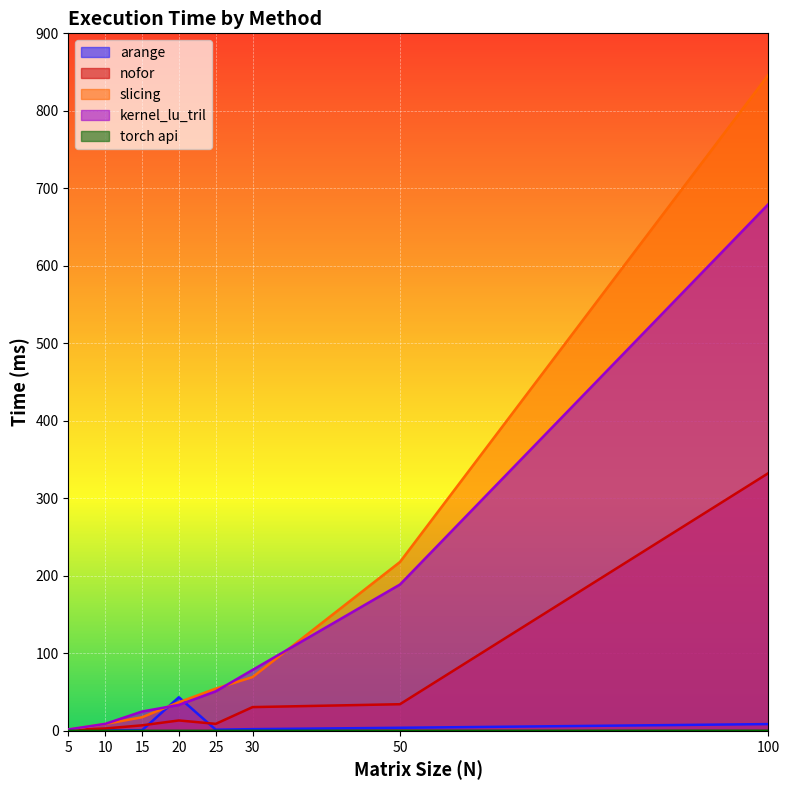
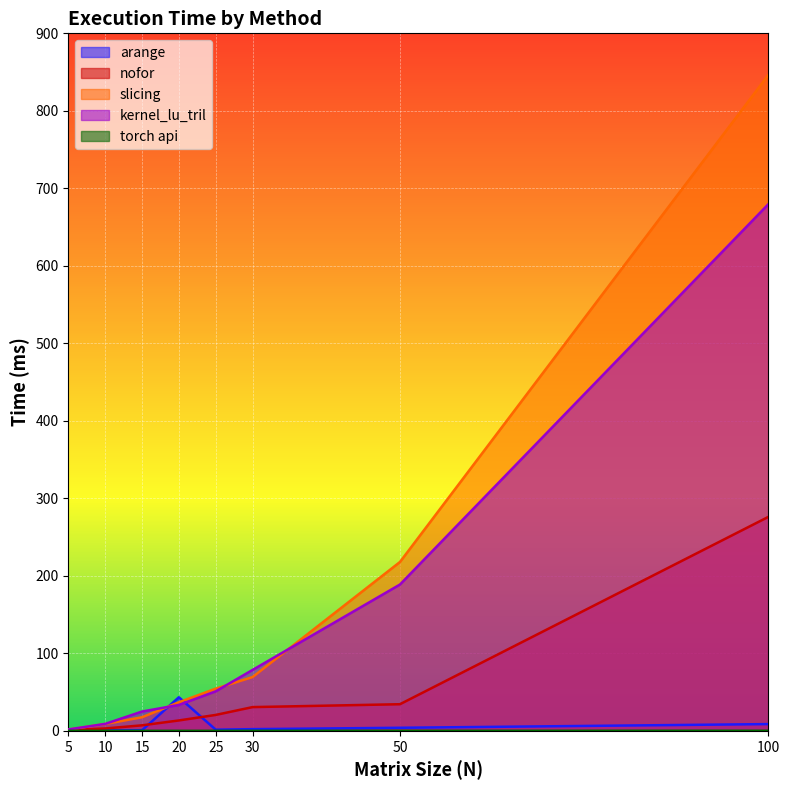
  {
    "arange": {
      "20": 40,
      "50": 0,
      "100": 10
    },
    "nofor": {
      "15": 10,
      "20": 10,
-     "25": 10,
+     "25": 20,
      "30": 30,
      "50": 30,
-     "100": 330
+     "100": 280
    },
    "slicing": {
      "15": 20,
      "20": 40,
      "25": 50,
      "30": 70,
      "50": 220,
      "100": 850
    },
    "kernel_lu_tril": {
      "15": 20,
      "20": 30,
      "25": 50,
      "30": 80,
      "50": 190,
      "100": 680
    },
    "torch api": {
      "20": 0,
      "50": 0,
      "100": 0
    }
  }
